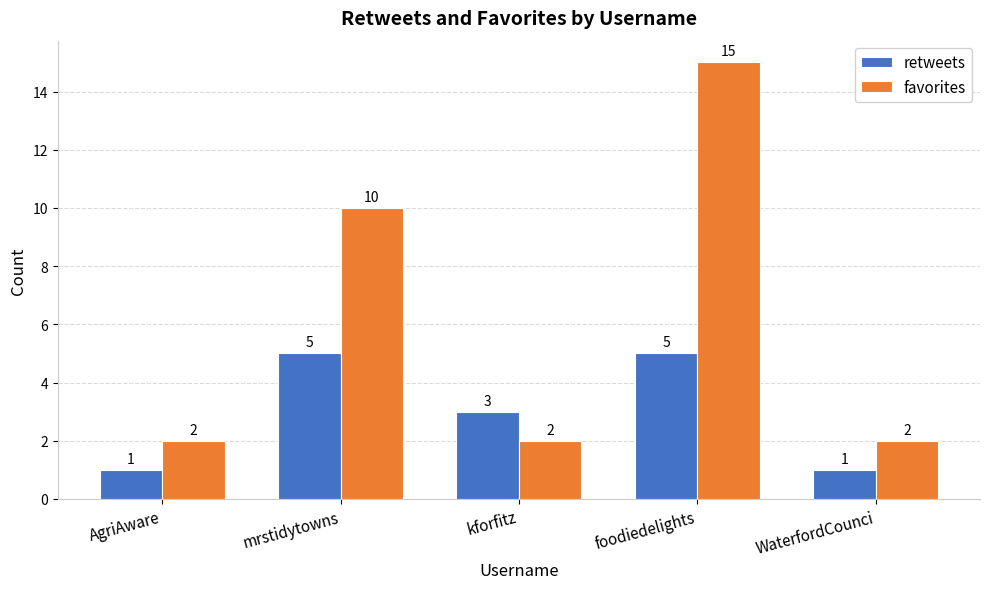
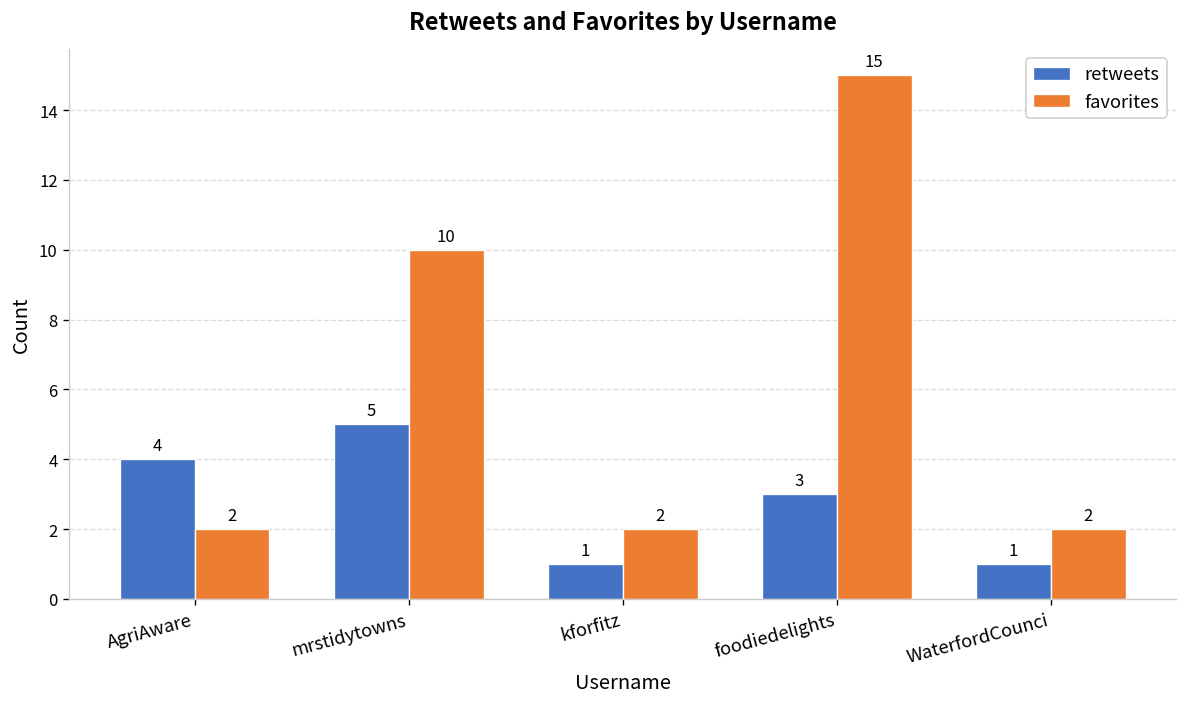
  {
    "retweets": {
-     "AgriAware": 1,
+     "AgriAware": 4,
      "mrstidytowns": 5,
-     "kforfitz": 3,
-     "foodiedelights": 5,
+     "kforfitz": 1,
+     "foodiedelights": 3,
      "WaterfordCounci": 1
    },
    "favorites": {
      "AgriAware": 2,
      "mrstidytowns": 10,
      "kforfitz": 2,
      "foodiedelights": 15,
      "WaterfordCounci": 2
    }
  }
